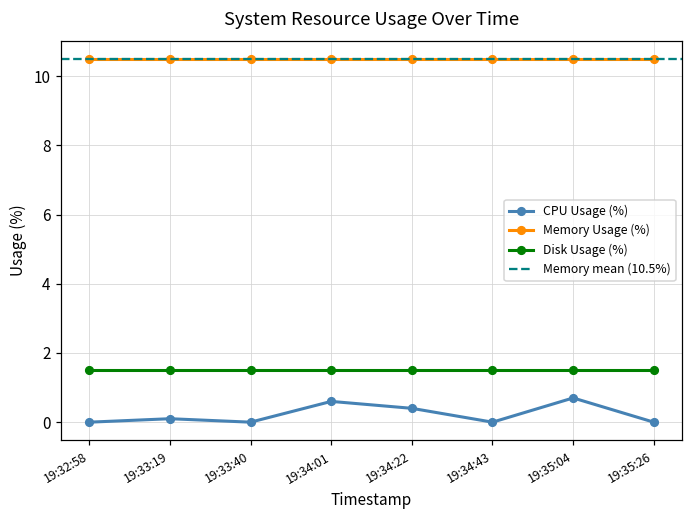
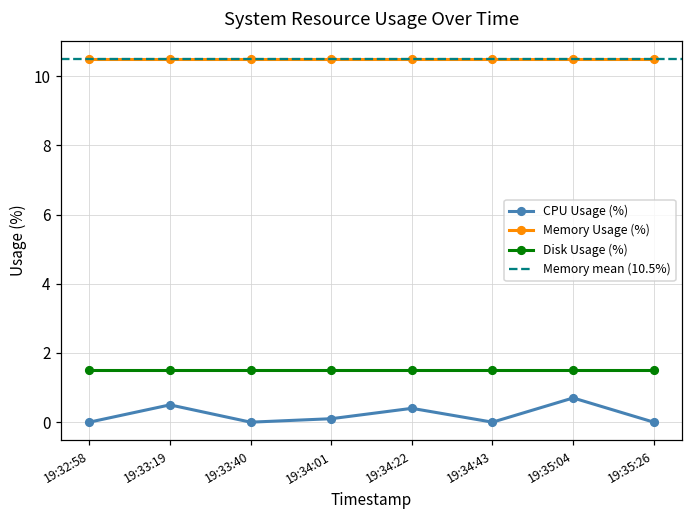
  {
    "CPU Usage (%)": {
      "19:32:58": 0.0,
-     "19:33:19": 0.1,
+     "19:33:19": 0.5,
      "19:33:40": 0.0,
-     "19:34:01": 0.6,
+     "19:34:01": 0.1,
      "19:34:22": 0.4,
      "19:34:43": 0.0,
      "19:35:04": 0.7,
      "19:35:26": 0.0
    },
    "Memory Usage (%)": {
      "19:32:58": 10.5,
      "19:33:19": 10.5,
      "19:33:40": 10.5,
      "19:34:01": 10.5,
      "19:34:22": 10.5,
      "19:34:43": 10.5,
      "19:35:04": 10.5,
      "19:35:26": 10.5
    },
    "Disk Usage (%)": {
      "19:32:58": 1.5,
      "19:33:19": 1.5,
      "19:33:40": 1.5,
      "19:34:01": 1.5,
      "19:34:22": 1.5,
      "19:34:43": 1.5,
      "19:35:04": 1.5,
      "19:35:26": 1.5
    }
  }
